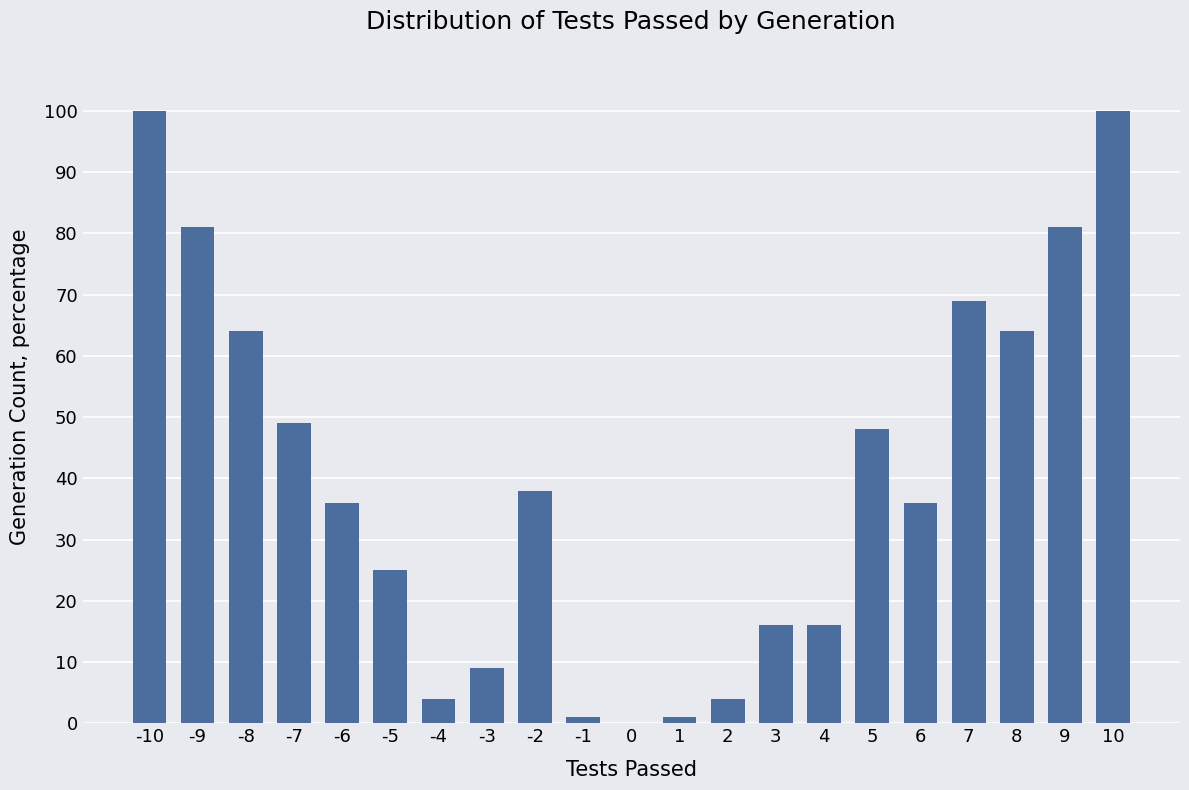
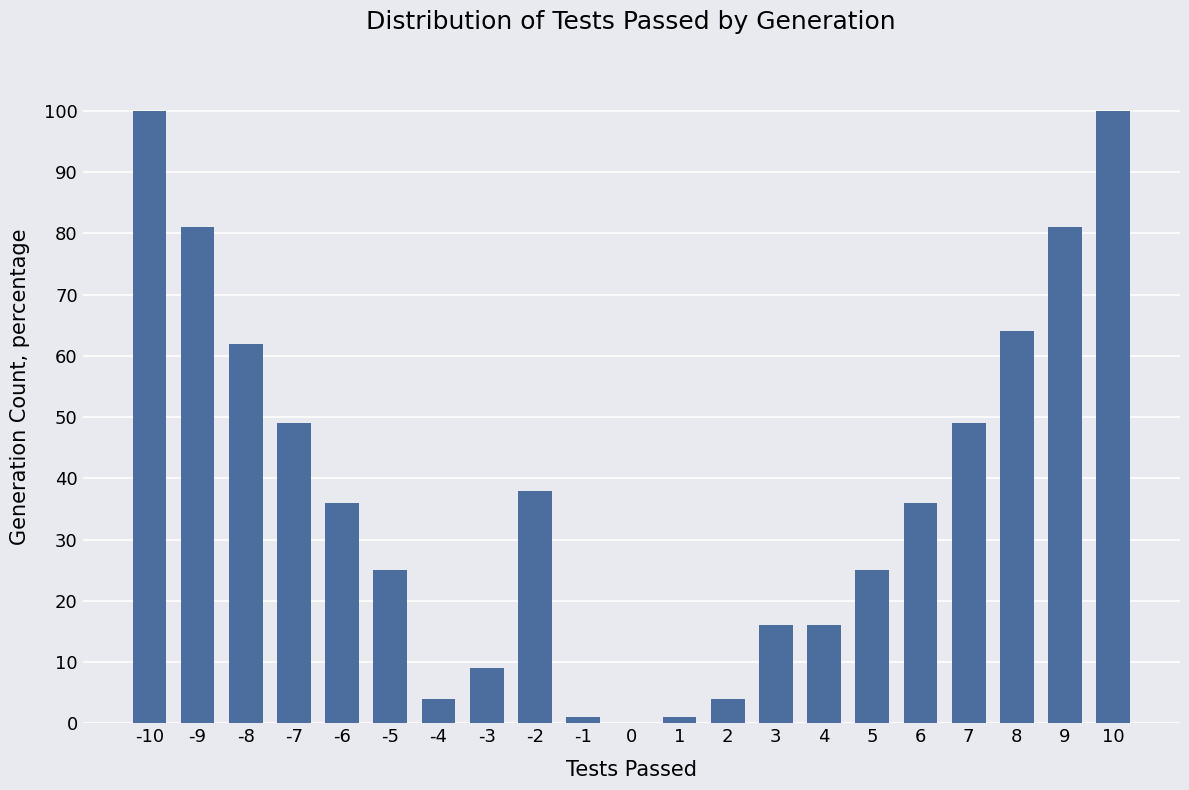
  {
    "-10": 100,
    "-9": 81,
-   "-8": 64,
+   "-8": 62,
    "-7": 49,
    "-6": 36,
    "-5": 25,
    "-4": 4,
    "-3": 9,
    "-2": 38,
    "-1": 1,
    "0": 0,
    "1": 1,
    "2": 4,
    "3": 16,
    "4": 16,
-   "5": 48,
+   "5": 25,
    "6": 36,
-   "7": 69,
+   "7": 49,
    "8": 64,
    "9": 81,
    "10": 100
  }
